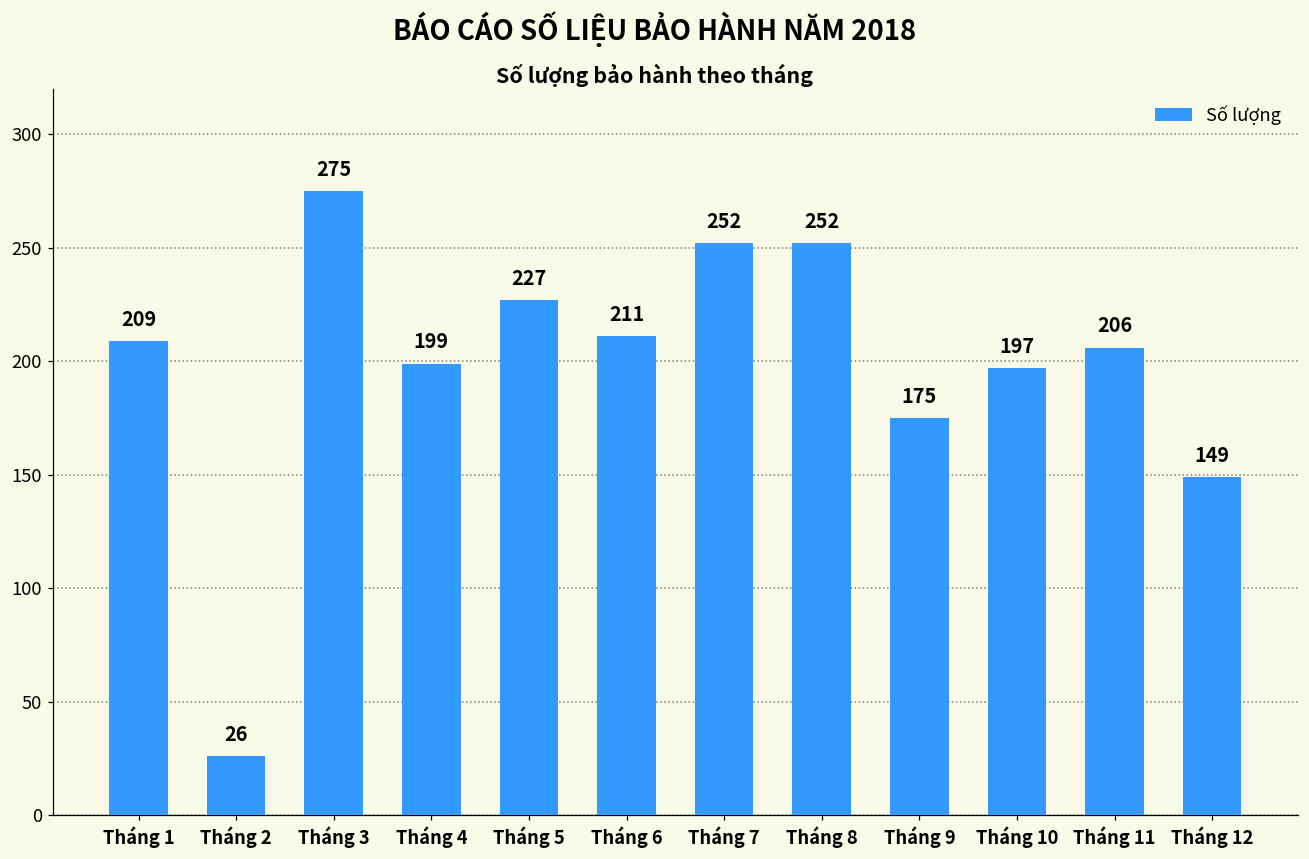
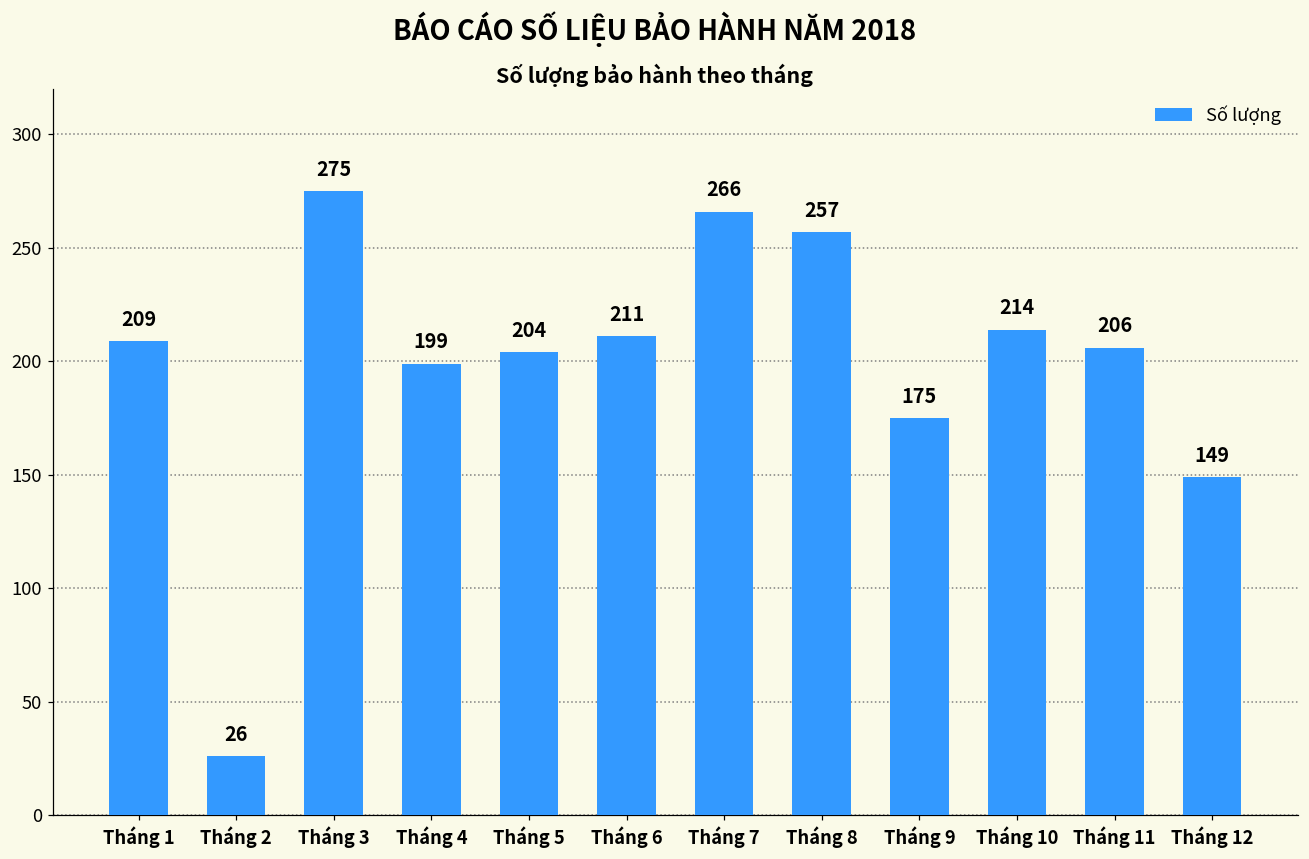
  {
    "Tháng 1": 209,
    "Tháng 2": 26,
    "Tháng 3": 275,
    "Tháng 4": 199,
-   "Tháng 5": 227,
+   "Tháng 5": 204,
    "Tháng 6": 211,
-   "Tháng 7": 252,
-   "Tháng 8": 252,
+   "Tháng 7": 266,
+   "Tháng 8": 257,
    "Tháng 9": 175,
-   "Tháng 10": 197,
+   "Tháng 10": 214,
    "Tháng 11": 206,
    "Tháng 12": 149
  }
